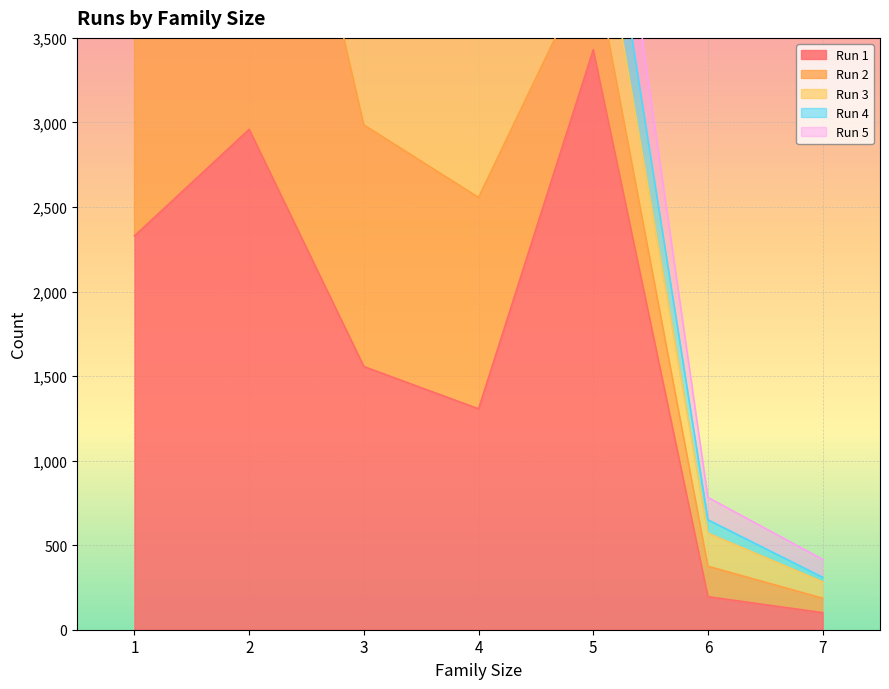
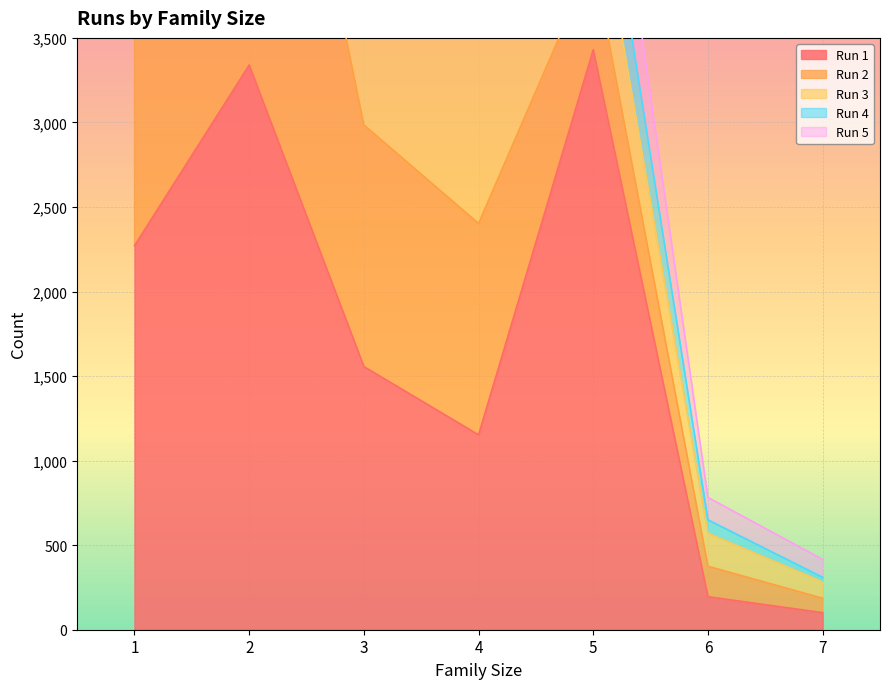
  {
    "Run 1": {
-     "1": "2,330",
-     "2": "2,960",
+     "1": "2,270",
+     "2": "3,340",
      "3": "1,560",
-     "4": "1,310",
+     "4": "1,150",
      "5": "3,430",
      "6": "200",
      "7": "100"
    },
    "Run 4": {
      "6": "80",
      "7": "30"
    },
    "Run 5": {
      "6": "130",
      "7": "110"
    }
  }
